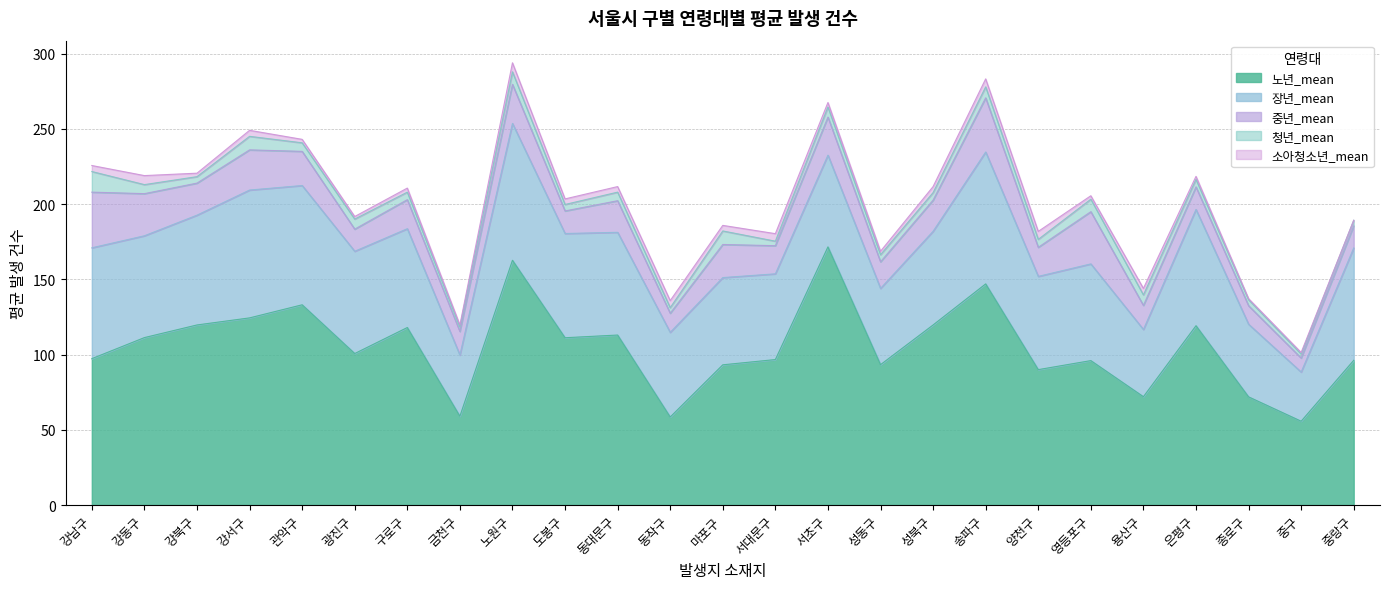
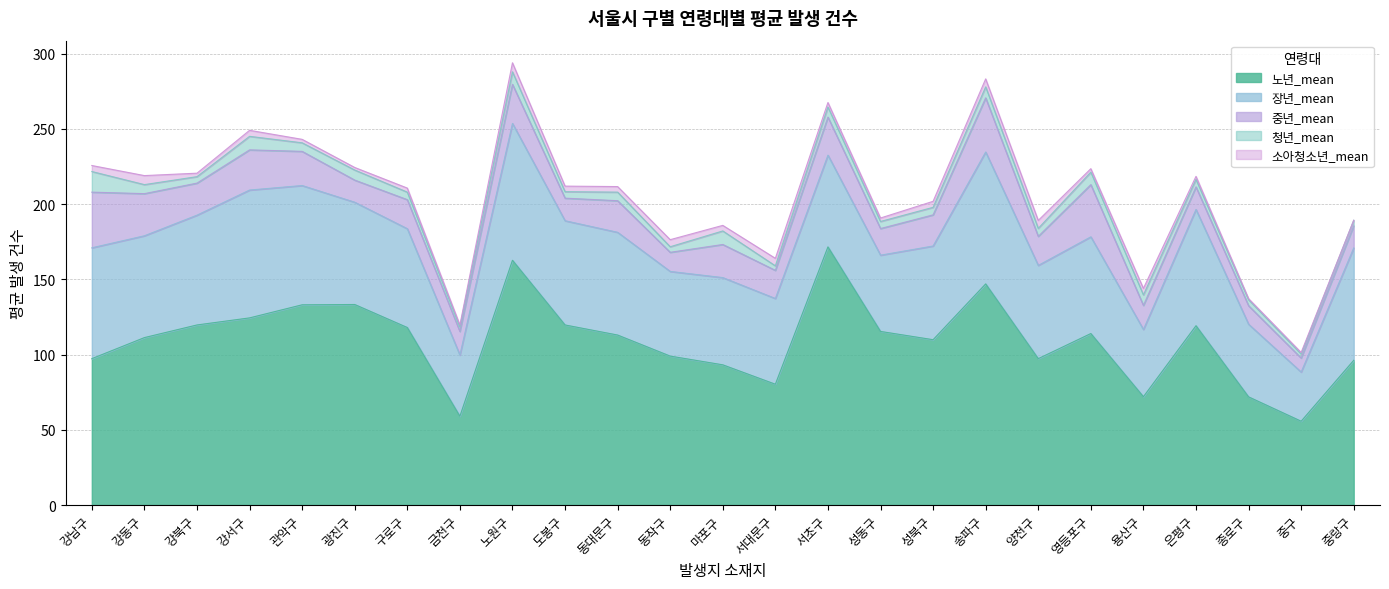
  {
    "노년_mean": {
      "강남구": 97,
      "강동구": 111,
      "강북구": 120,
      "강서구": 124,
      "관악구": 133,
-     "광진구": 101,
+     "광진구": 133,
      "구로구": 118,
      "금천구": 59,
      "노원구": 163,
-     "도봉구": 111,
+     "도봉구": 120,
      "동대문구": 113,
-     "동작구": 59,
+     "동작구": 99,
      "마포구": 93,
-     "서대문구": 97,
+     "서대문구": 80,
      "서초구": 172,
-     "성동구": 93,
-     "성북구": 120,
+     "성동구": 115,
+     "성북구": 110,
      "송파구": 147,
-     "양천구": 90,
-     "영등포구": 96,
+     "양천구": 97,
+     "영등포구": 114,
      "용산구": 72,
      "은평구": 119,
      "종로구": 72,
      "중구": 56,
      "중랑구": 96
    }
  }
